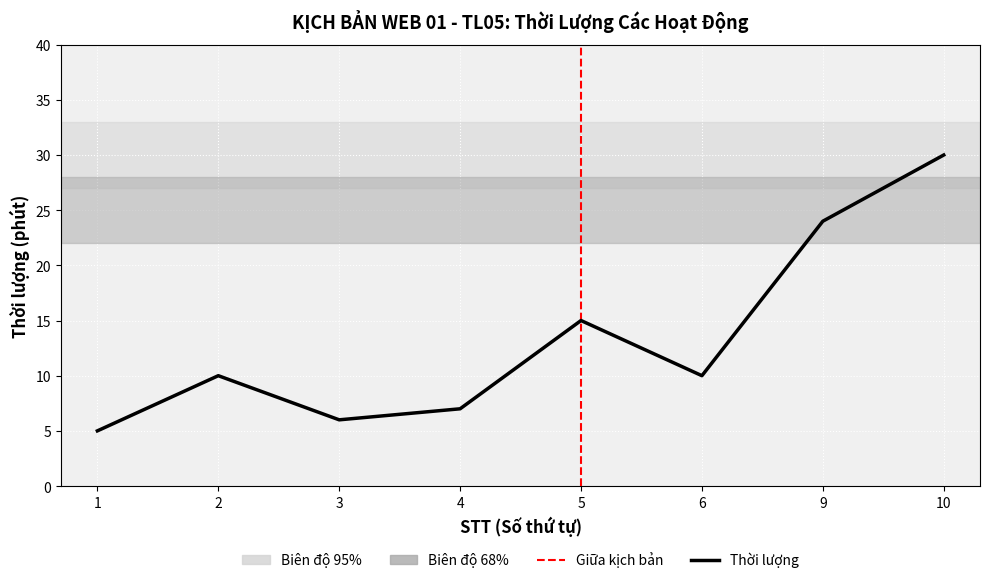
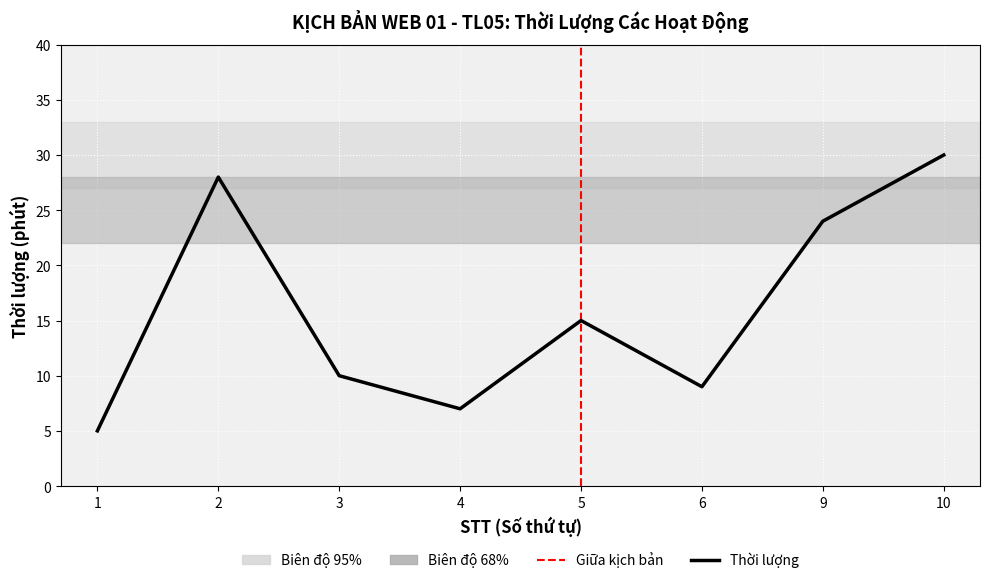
  {
    "1": 5,
-   "2": 10,
-   "3": 6,
+   "2": 28,
+   "3": 10,
    "4": 7,
    "5": 15,
-   "6": 10,
+   "6": 9,
    "9": 24,
    "10": 30
  }
